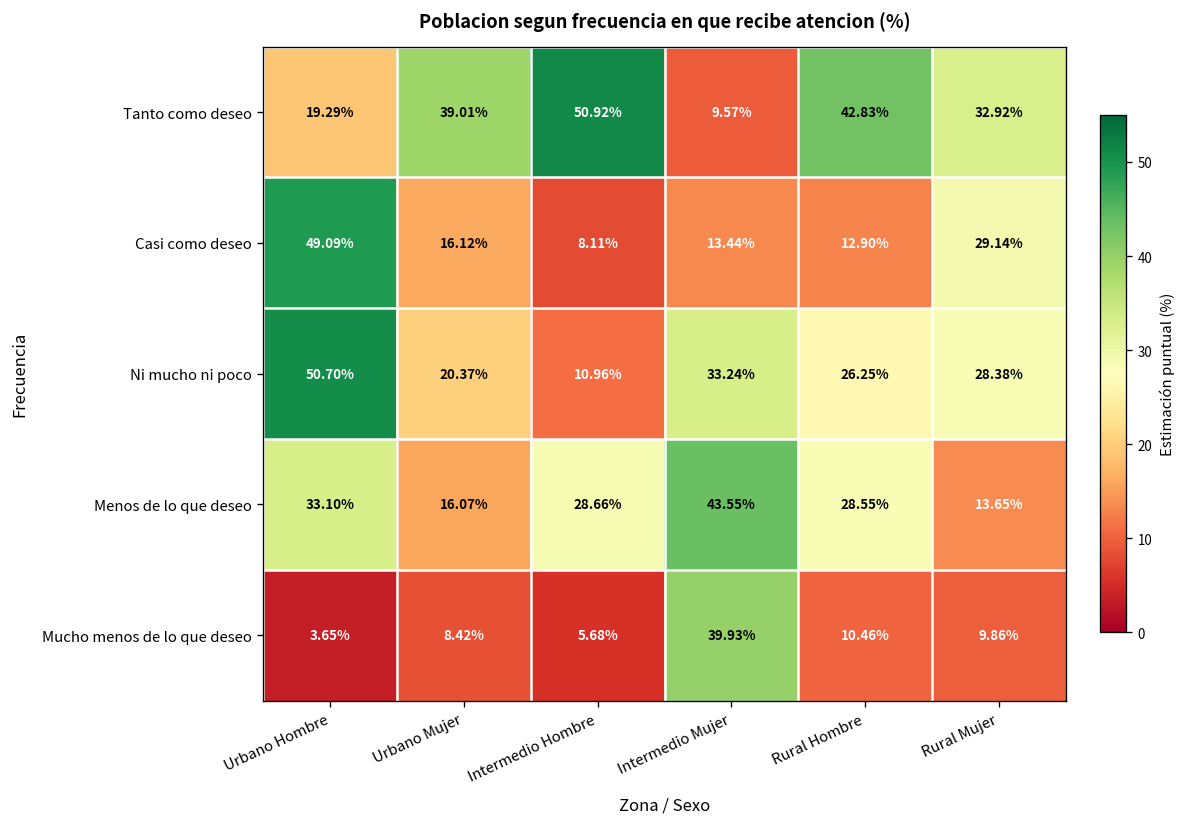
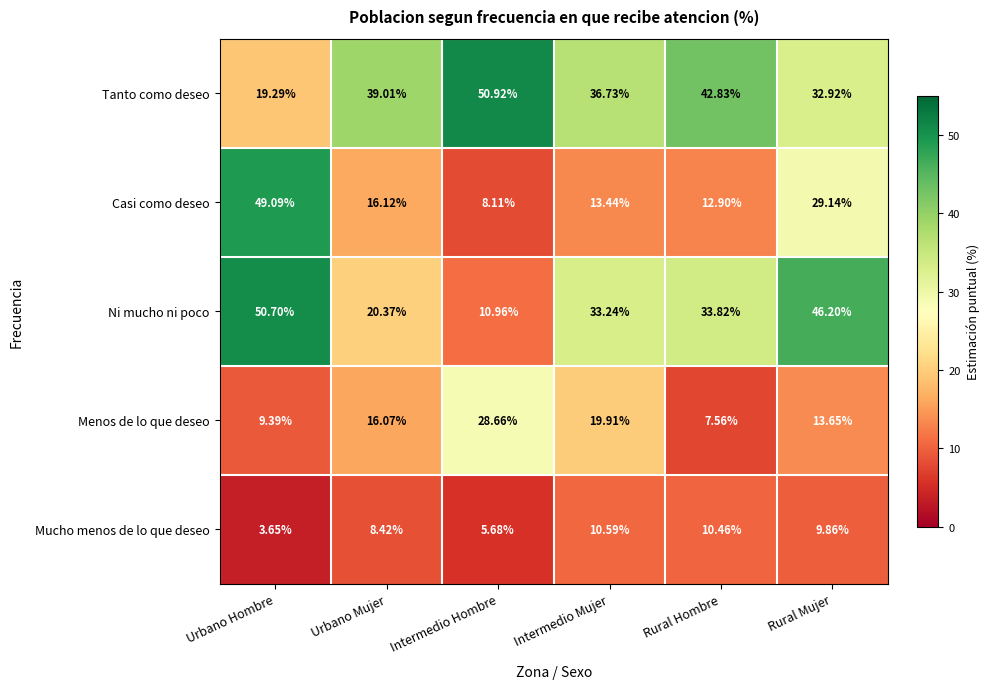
  {
    "Tanto como deseo": {
      "Urbano Hombre": "19.29%",
      "Urbano Mujer": "39.01%",
      "Intermedio Hombre": "50.92%",
-     "Intermedio Mujer": "9.57%",
+     "Intermedio Mujer": "36.73%",
      "Rural Hombre": "42.83%",
      "Rural Mujer": "32.92%"
    },
    "Casi como deseo": {
      "Urbano Hombre": "49.09%",
      "Urbano Mujer": "16.12%",
      "Intermedio Hombre": "8.11%",
      "Intermedio Mujer": "13.44%",
      "Rural Hombre": "12.90%",
      "Rural Mujer": "29.14%"
    },
    "Ni mucho ni poco": {
      "Urbano Hombre": "50.70%",
      "Urbano Mujer": "20.37%",
      "Intermedio Hombre": "10.96%",
      "Intermedio Mujer": "33.24%",
-     "Rural Hombre": "26.25%",
-     "Rural Mujer": "28.38%"
+     "Rural Hombre": "33.82%",
+     "Rural Mujer": "46.20%"
    },
    "Menos de lo que deseo": {
-     "Urbano Hombre": "33.10%",
+     "Urbano Hombre": "9.39%",
      "Urbano Mujer": "16.07%",
      "Intermedio Hombre": "28.66%",
-     "Intermedio Mujer": "43.55%",
-     "Rural Hombre": "28.55%",
+     "Intermedio Mujer": "19.91%",
+     "Rural Hombre": "7.56%",
      "Rural Mujer": "13.65%"
    },
    "Mucho menos de lo que deseo": {
      "Urbano Hombre": "3.65%",
      "Urbano Mujer": "8.42%",
      "Intermedio Hombre": "5.68%",
-     "Intermedio Mujer": "39.93%",
+     "Intermedio Mujer": "10.59%",
      "Rural Hombre": "10.46%",
      "Rural Mujer": "9.86%"
    }
  }
